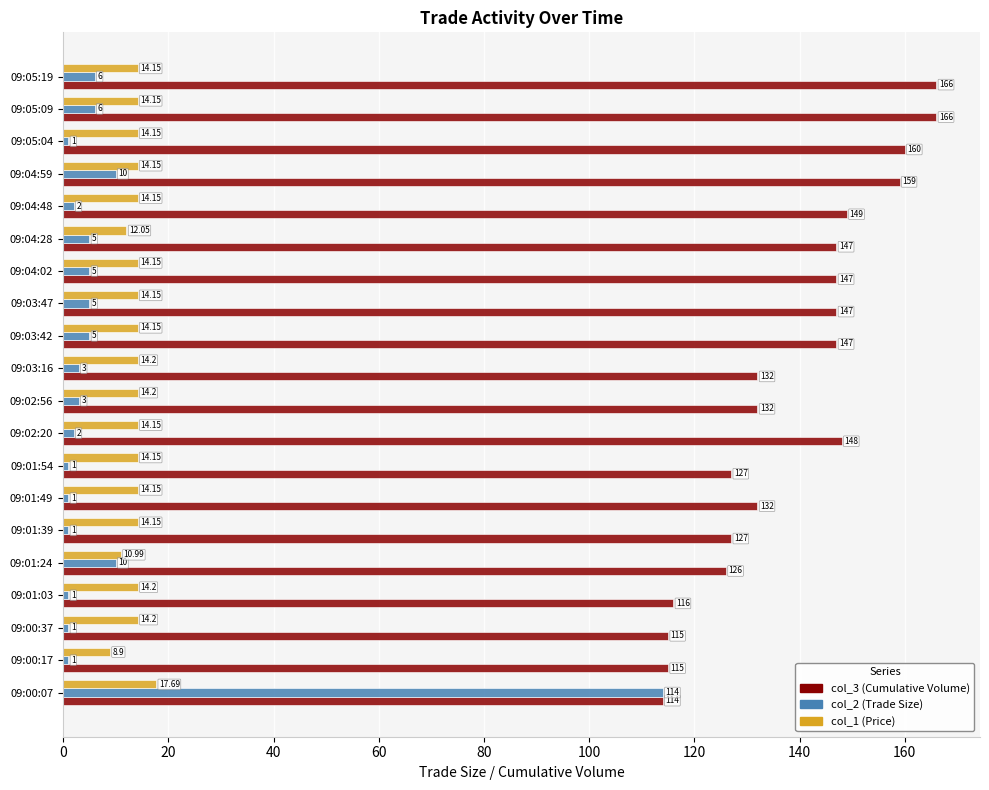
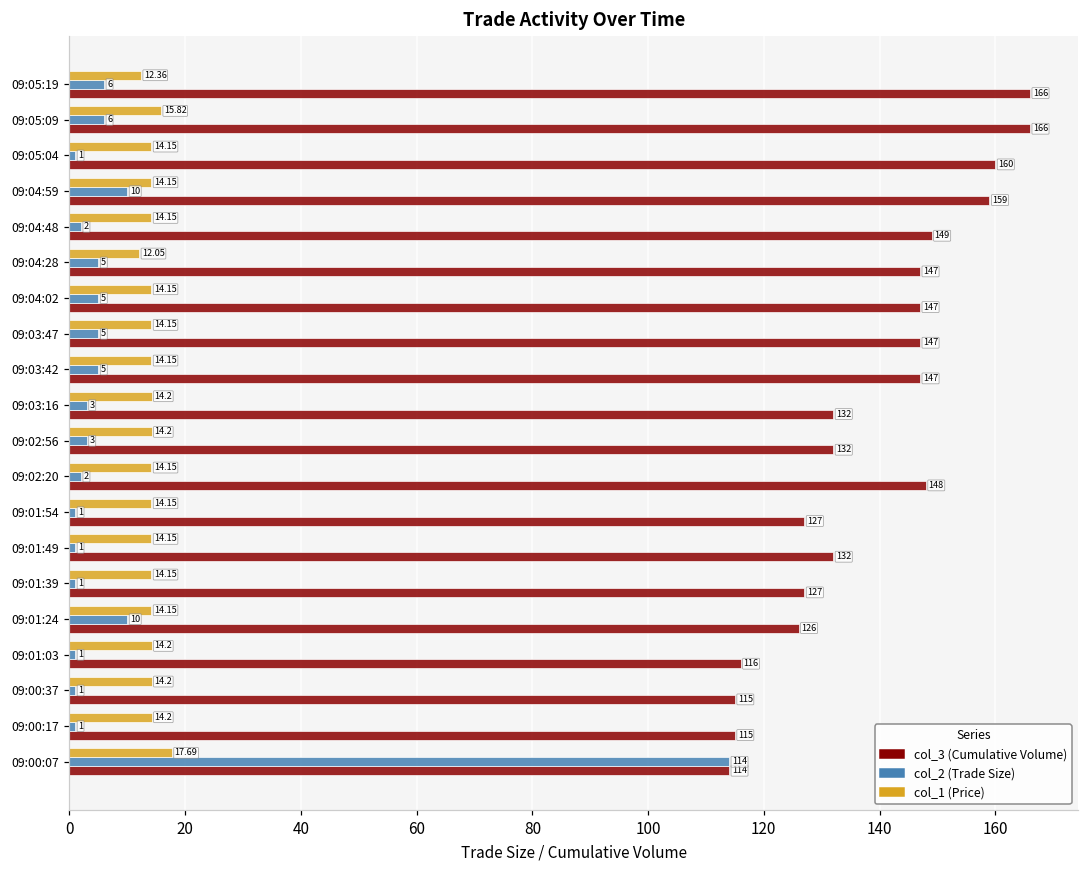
  {
    "col_1 (Price)": {
-     "09:05:19": 14.15,
-     "09:05:09": 14.15,
-     "09:01:24": 10.99,
-     "09:00:17": 8.9
+     "09:05:19": 12.36,
+     "09:05:09": 15.82,
+     "09:01:24": 14.15,
+     "09:00:17": 14.2
    }
  }
